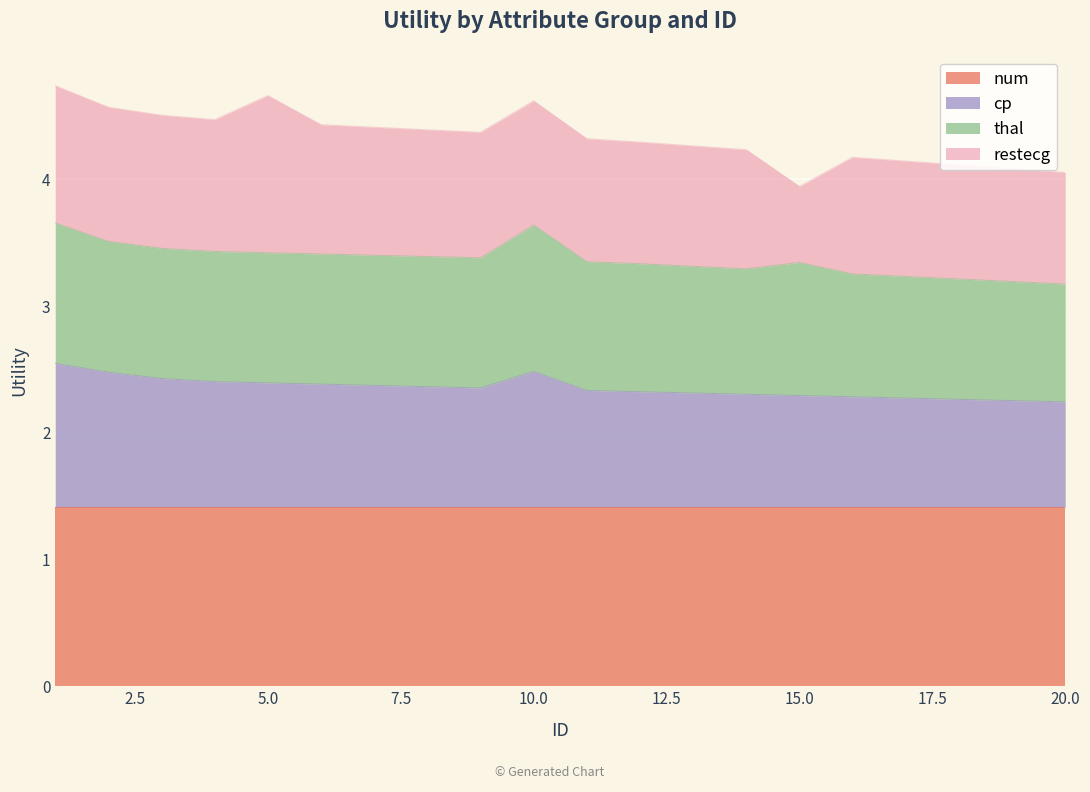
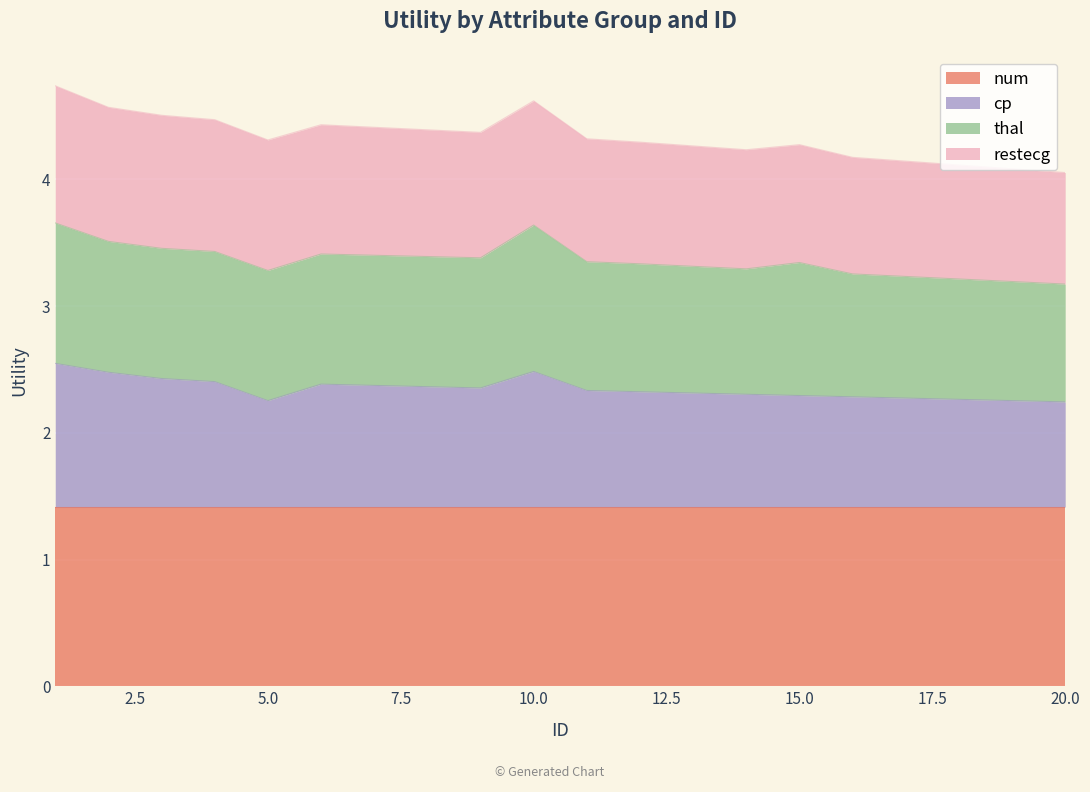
  {
    "num": {
      "5.0": 1.41,
      "10.0": 1.41,
      "15.0": 1.41,
      "20.0": 1.41
    },
    "cp": {
-     "5.0": 2.39
+     "5.0": 2.25
    },
    "thal": {
      "5.0": 1.03
    },
    "restecg": {
-     "5.0": 1.24,
-     "15.0": 0.60
+     "5.0": 1.03,
+     "15.0": 0.93
    }
  }
